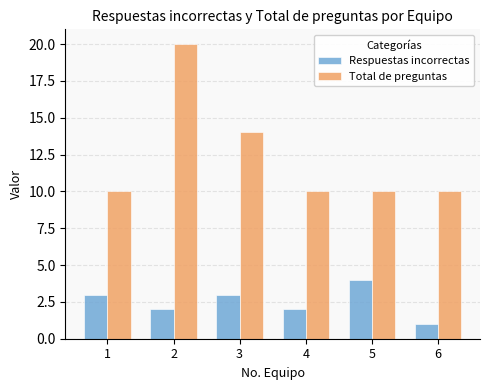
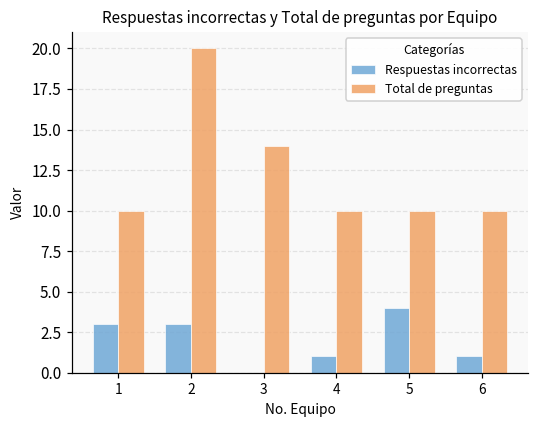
  {
    "Respuestas incorrectas": {
      "1": 3,
-     "2": 2,
-     "3": 3,
-     "4": 2,
+     "2": 3,
+     "3": 0,
+     "4": 1,
      "5": 4,
      "6": 1
    },
    "Total de preguntas": {
      "1": 10,
      "2": 20,
      "3": 14,
      "4": 10,
      "5": 10,
      "6": 10
    }
  }
